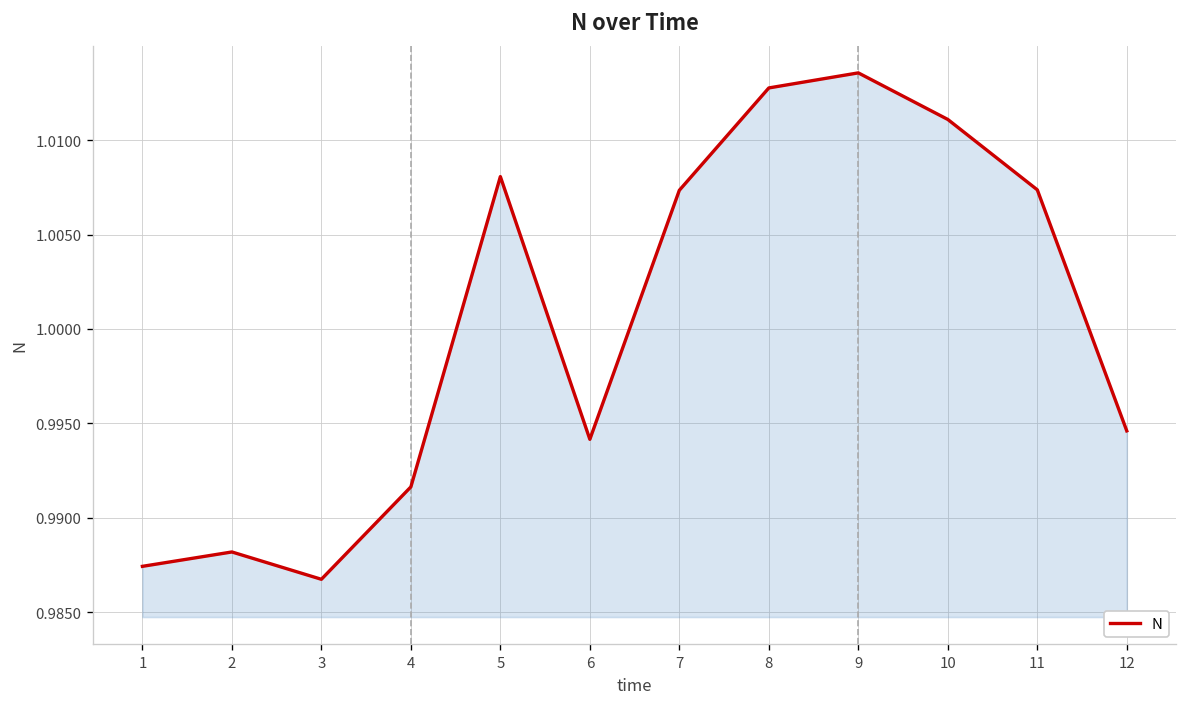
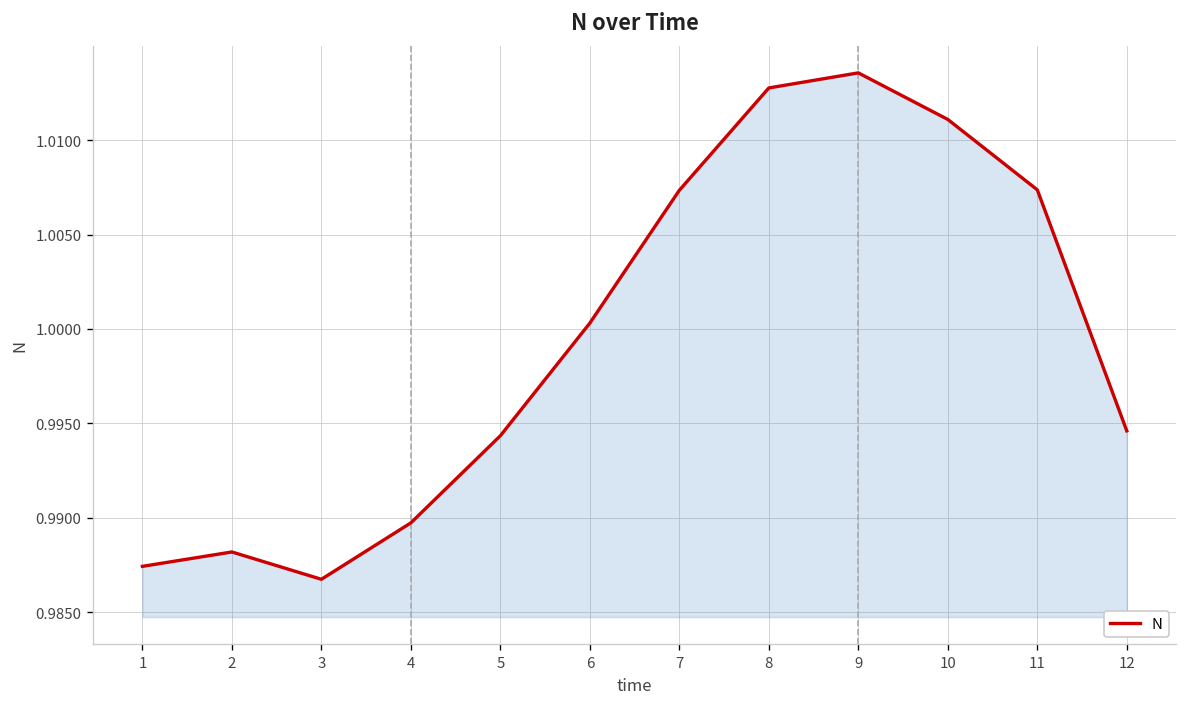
  {
    "1": 0.9874,
    "2": 0.9882,
    "3": 0.9867,
-   "4": 0.9916,
-   "5": 1.0081,
-   "6": 0.9942,
+   "4": 0.9897,
+   "5": 0.9943,
+   "6": 1.0003,
    "7": 1.0073,
    "8": 1.0128,
    "9": 1.0136,
    "10": 1.0111,
    "11": 1.0074,
    "12": 0.9946
  }
